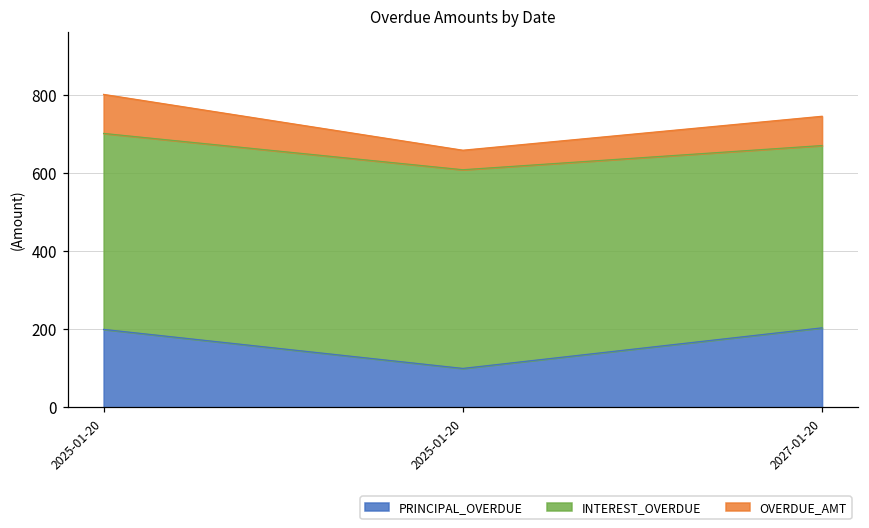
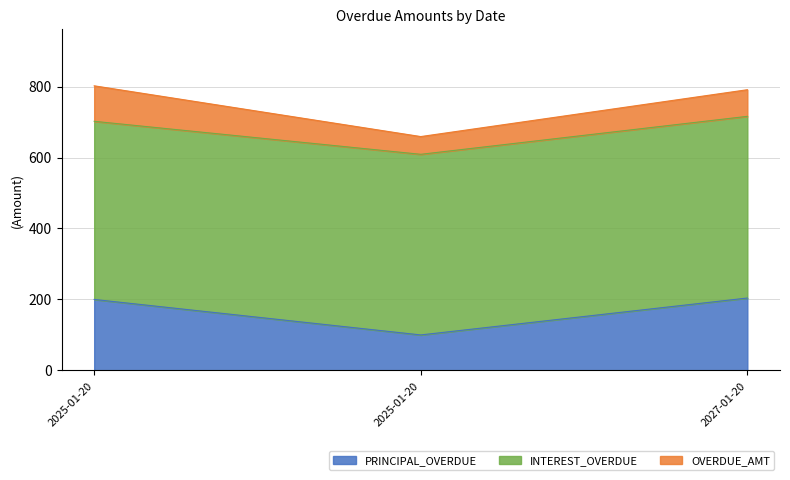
  {
    "PRINCIPAL_OVERDUE": {
      "2027-01-20": 200
    },
    "INTEREST_OVERDUE": {
-     "2027-01-20": 470
+     "2027-01-20": 510
    },
    "OVERDUE_AMT": {
      "2027-01-20": 80
    }
  }
